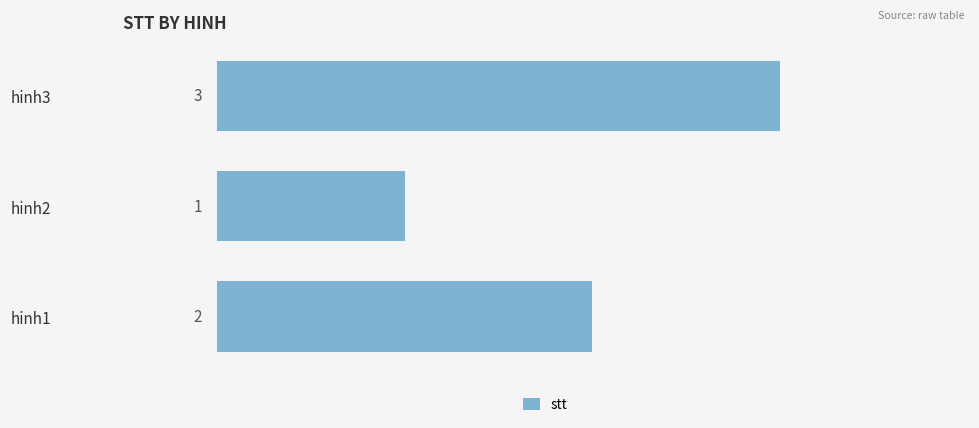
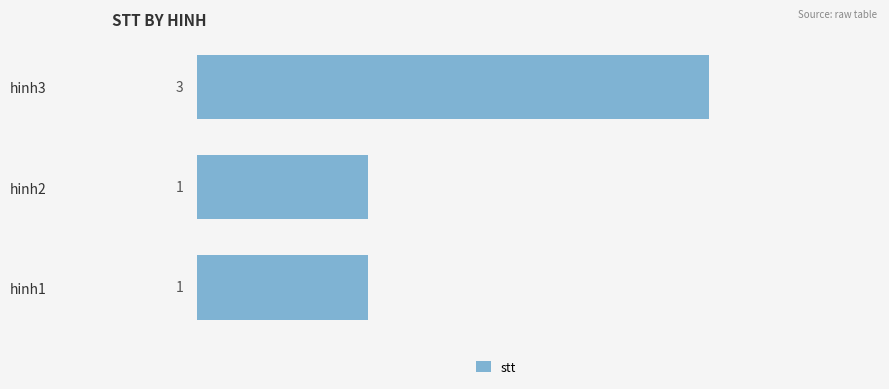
  {
-   "hinh1": 2
+   "hinh1": 1
  }
